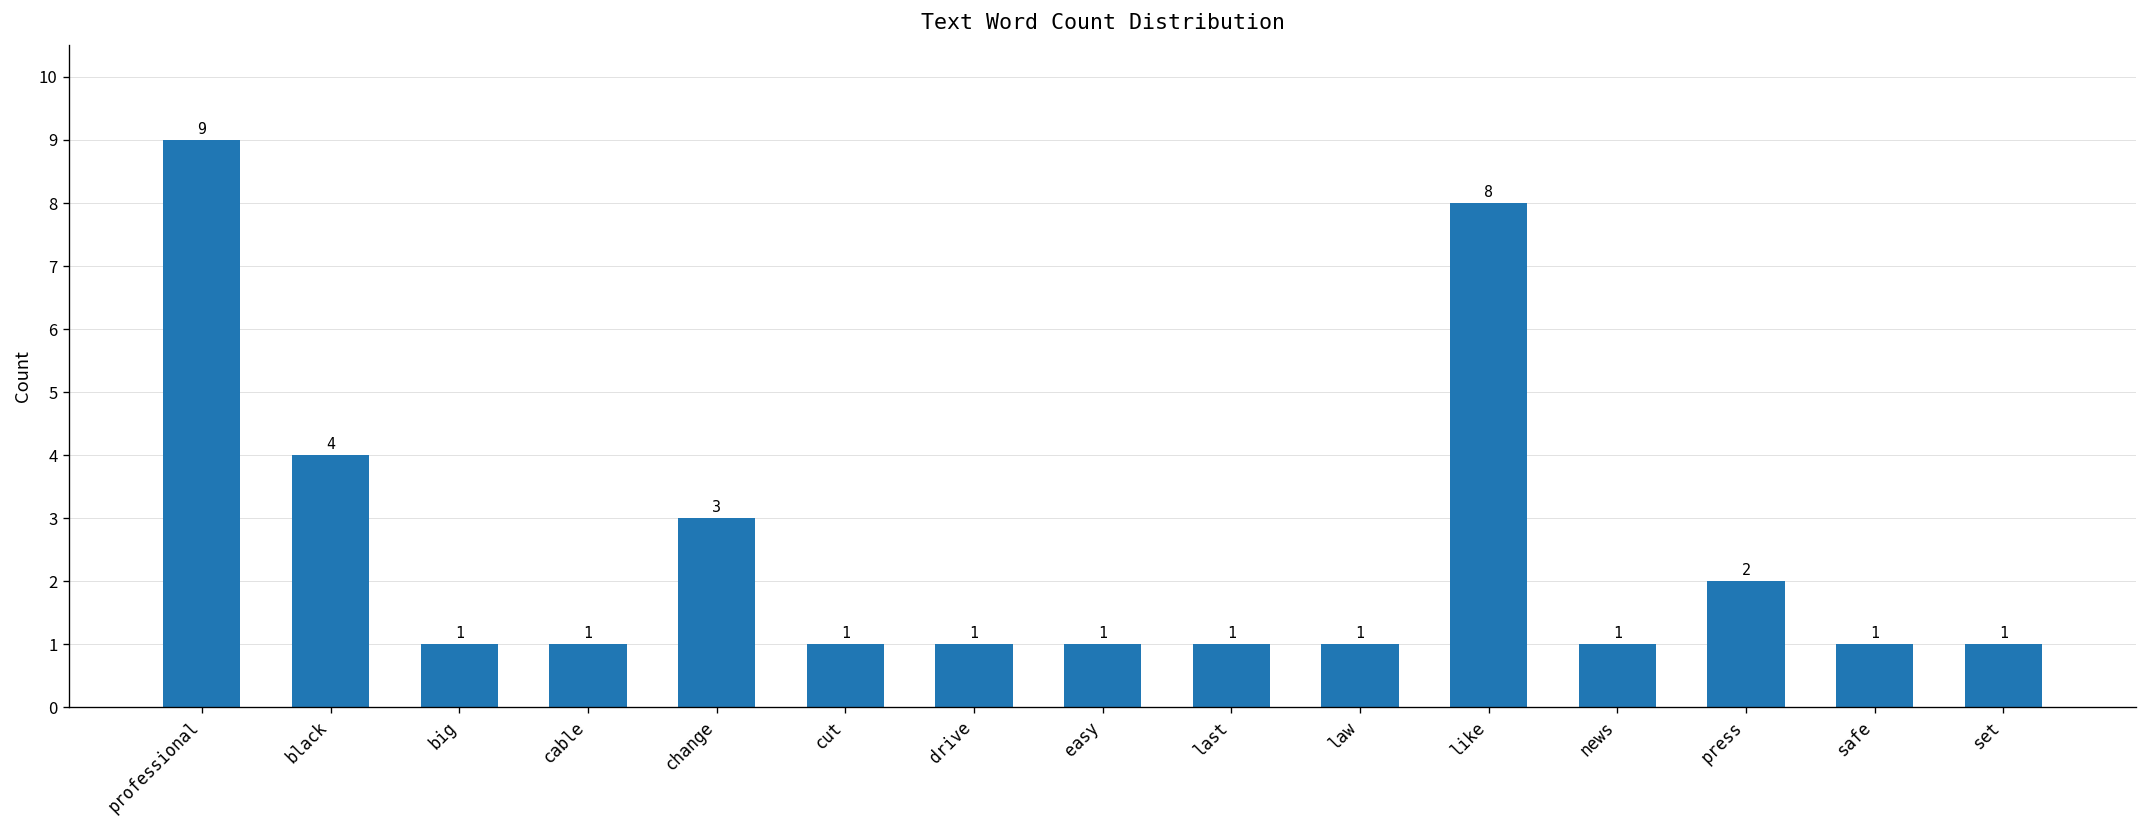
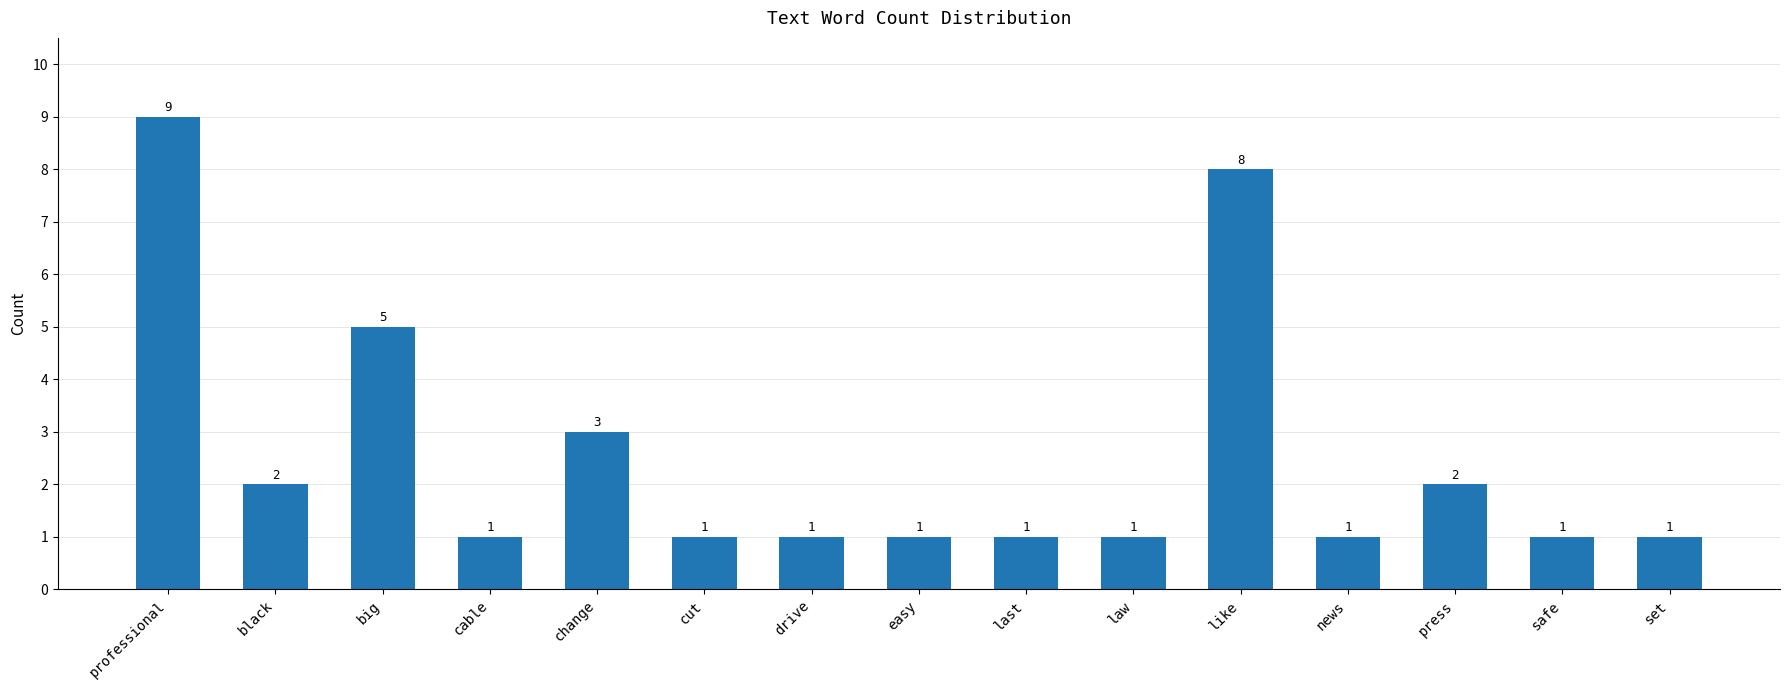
  {
    "professional": 9,
-   "black": 4,
-   "big": 1,
+   "black": 2,
+   "big": 5,
    "cable": 1,
    "change": 3,
    "cut": 1,
    "drive": 1,
    "easy": 1,
    "last": 1,
    "law": 1,
    "like": 8,
    "news": 1,
    "press": 2,
    "safe": 1,
    "set": 1
  }
